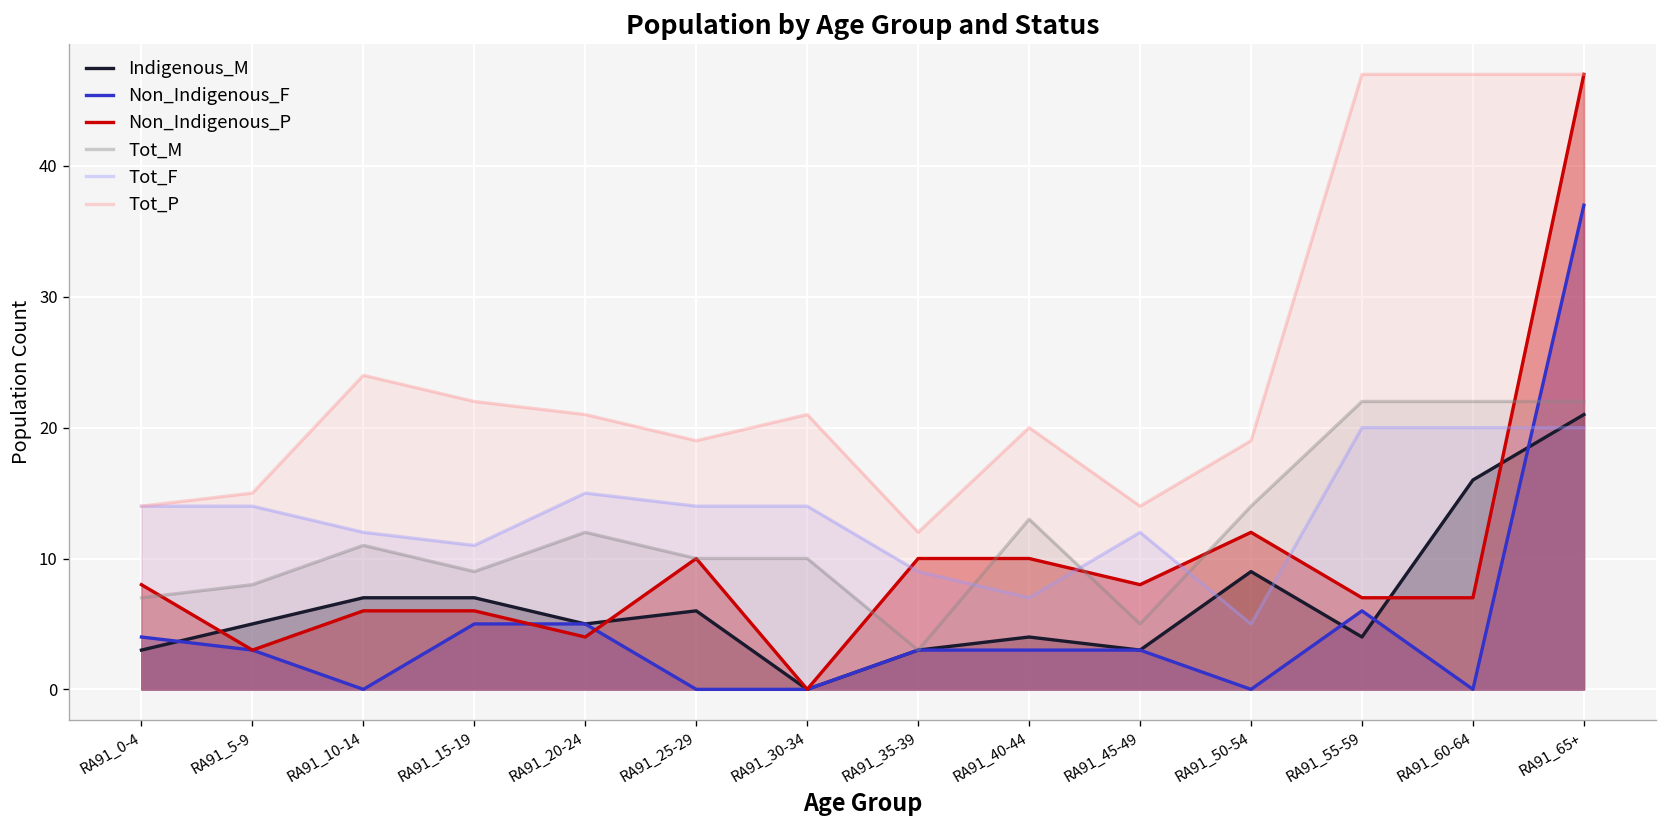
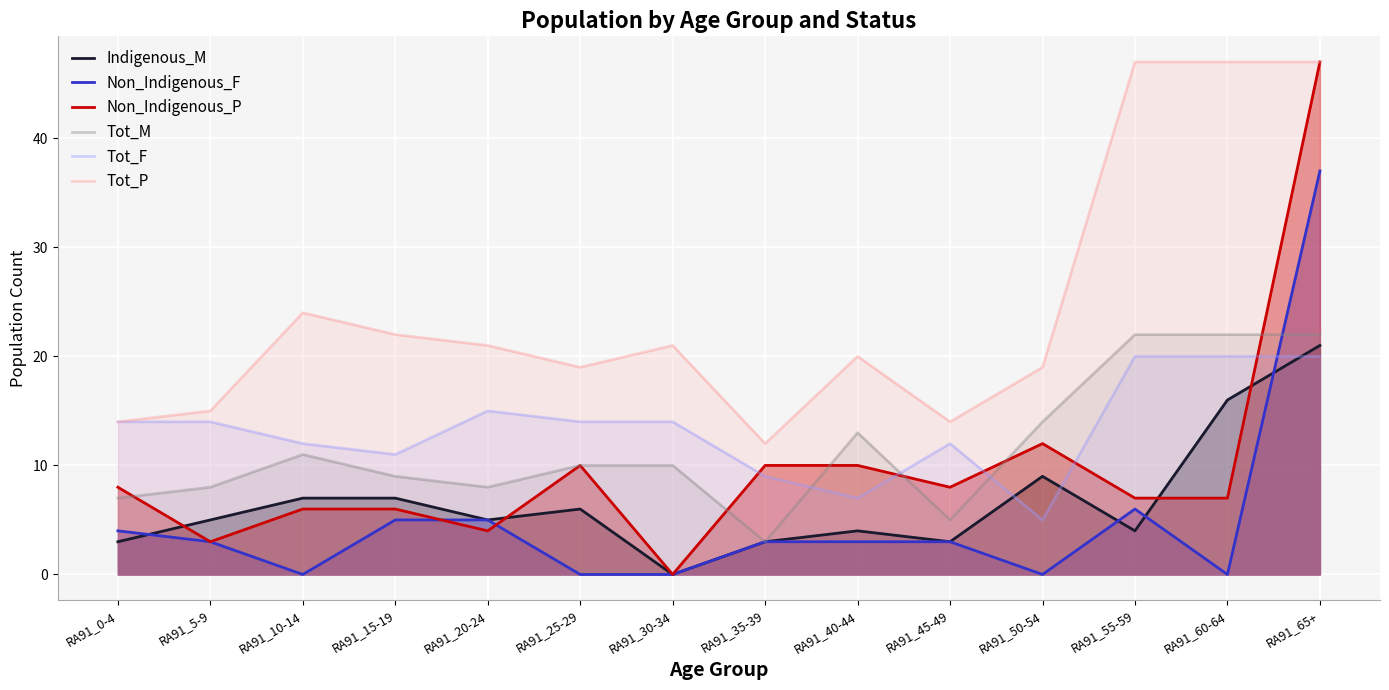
  {
    "Indigenous_M": {
      "RA91_0-4": 3,
      "RA91_5-9": 5,
      "RA91_10-14": 7,
      "RA91_15-19": 7,
      "RA91_25-29": 6,
      "RA91_40-44": 4,
      "RA91_50-54": 9,
      "RA91_55-59": 4,
      "RA91_60-64": 16,
      "RA91_65+": 21
    },
    "Non_Indigenous_F": {
      "RA91_0-4": 4,
      "RA91_10-14": 0,
      "RA91_15-19": 5,
      "RA91_25-29": 0,
      "RA91_40-44": 3,
      "RA91_50-54": 0,
      "RA91_55-59": 6,
      "RA91_60-64": 0,
      "RA91_65+": 37
    },
    "Non_Indigenous_P": {
      "RA91_0-4": 8,
      "RA91_10-14": 6,
      "RA91_15-19": 6,
      "RA91_20-24": 4,
      "RA91_35-39": 10,
      "RA91_40-44": 10,
      "RA91_45-49": 8,
      "RA91_50-54": 12,
      "RA91_55-59": 7,
      "RA91_60-64": 7
    },
    "Tot_M": {
      "RA91_0-4": 7,
      "RA91_5-9": 8,
      "RA91_10-14": 11,
      "RA91_15-19": 9,
-     "RA91_20-24": 12,
+     "RA91_20-24": 8,
      "RA91_30-34": 10,
      "RA91_40-44": 13,
      "RA91_45-49": 5,
      "RA91_50-54": 14,
      "RA91_55-59": 22,
      "RA91_60-64": 22,
      "RA91_65+": 22
    },
    "Tot_F": {
      "RA91_5-9": 14,
      "RA91_10-14": 12,
      "RA91_15-19": 11,
      "RA91_20-24": 15,
      "RA91_25-29": 14,
      "RA91_30-34": 14,
      "RA91_35-39": 9,
      "RA91_40-44": 7,
      "RA91_45-49": 12,
      "RA91_50-54": 5,
      "RA91_55-59": 20,
      "RA91_60-64": 20,
      "RA91_65+": 20
    },
    "Tot_P": {
      "RA91_5-9": 15,
      "RA91_10-14": 24,
      "RA91_15-19": 22,
      "RA91_20-24": 21,
      "RA91_25-29": 19,
      "RA91_30-34": 21,
      "RA91_35-39": 12,
      "RA91_40-44": 20,
      "RA91_45-49": 14,
      "RA91_50-54": 19,
      "RA91_55-59": 47,
      "RA91_60-64": 47
    }
  }
